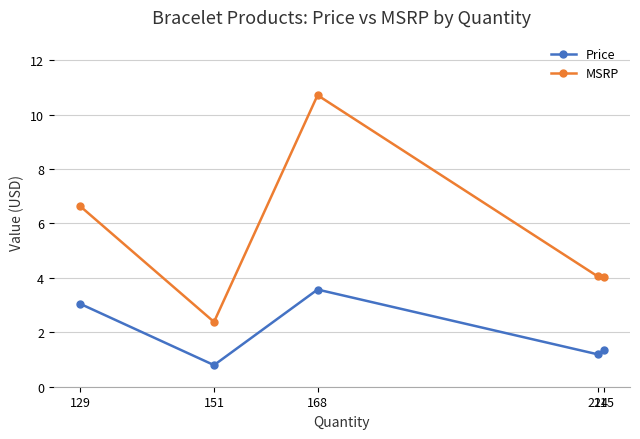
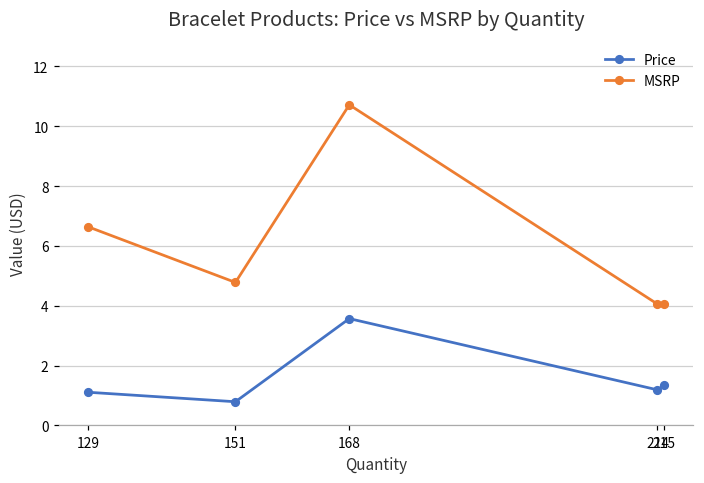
  {
    "Price": {
-     "129": 3.0,
+     "129": 1.1,
      "151": 0.8,
      "168": 3.6
    },
    "MSRP": {
      "129": 6.6,
-     "151": 2.4,
+     "151": 4.8,
      "168": 10.7
    }
  }
